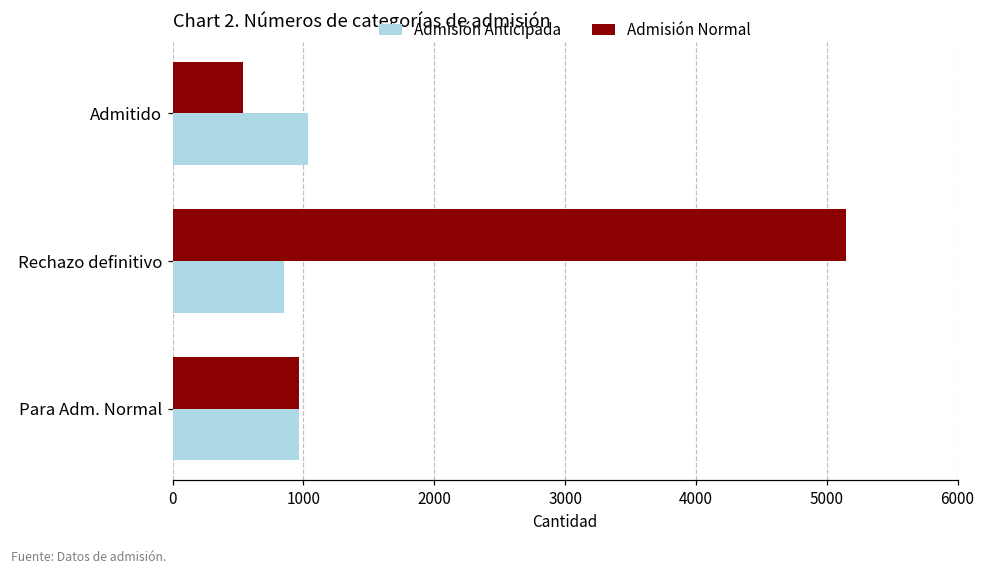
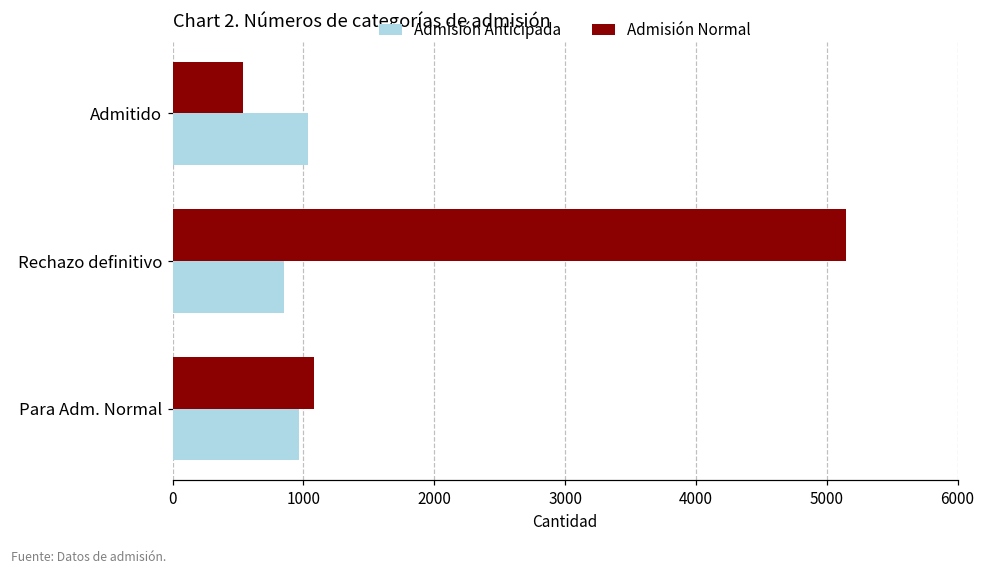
  {
    "Admisión Anticipada": {
      "Admitido": 1030,
      "Rechazo definitivo": 850,
      "Para Adm. Normal": 960
    },
    "Admisión Normal": {
      "Admitido": 540,
      "Rechazo definitivo": 5150,
-     "Para Adm. Normal": 960
+     "Para Adm. Normal": 1080
    }
  }
